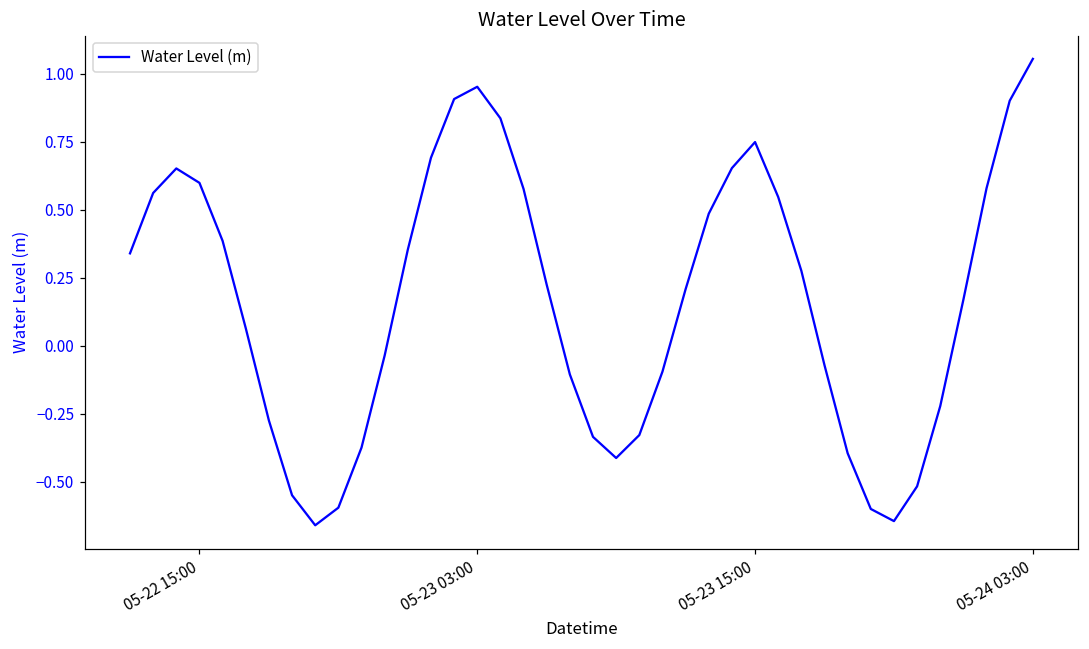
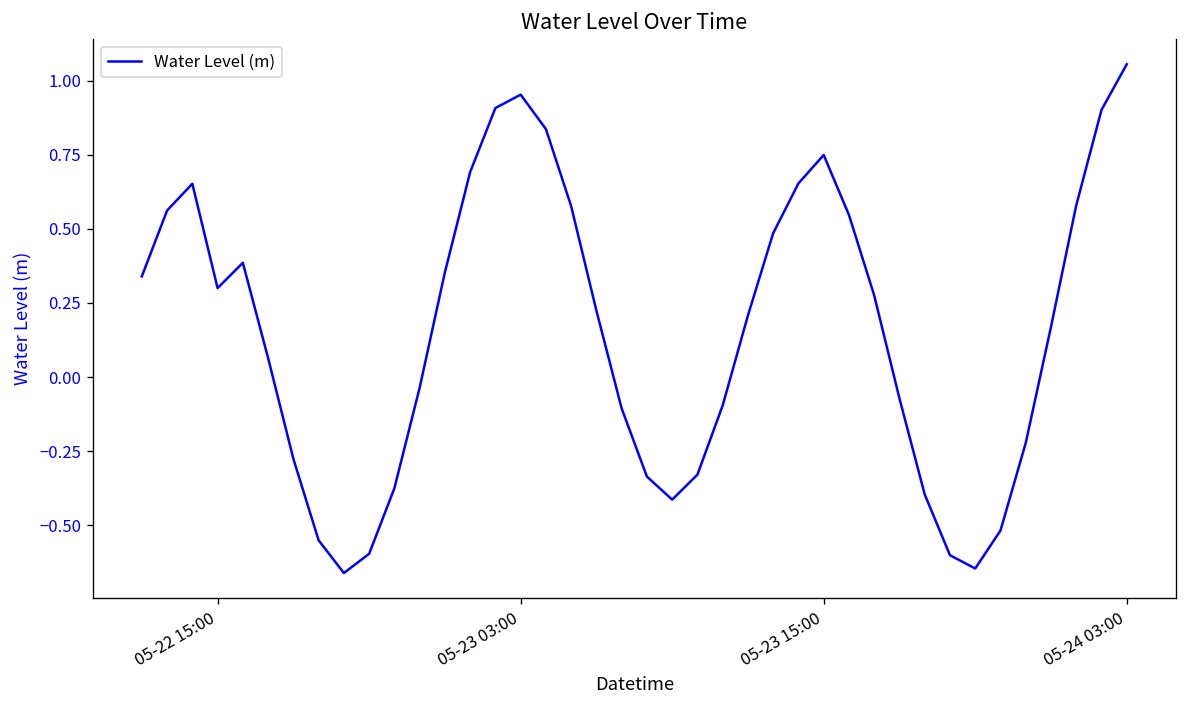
  {
-   "05-22 15:00": 0.60,
+   "05-22 15:00": 0.30,
    "05-23 03:00": 0.95,
    "05-23 15:00": 0.75,
    "05-24 03:00": 1.05
  }
